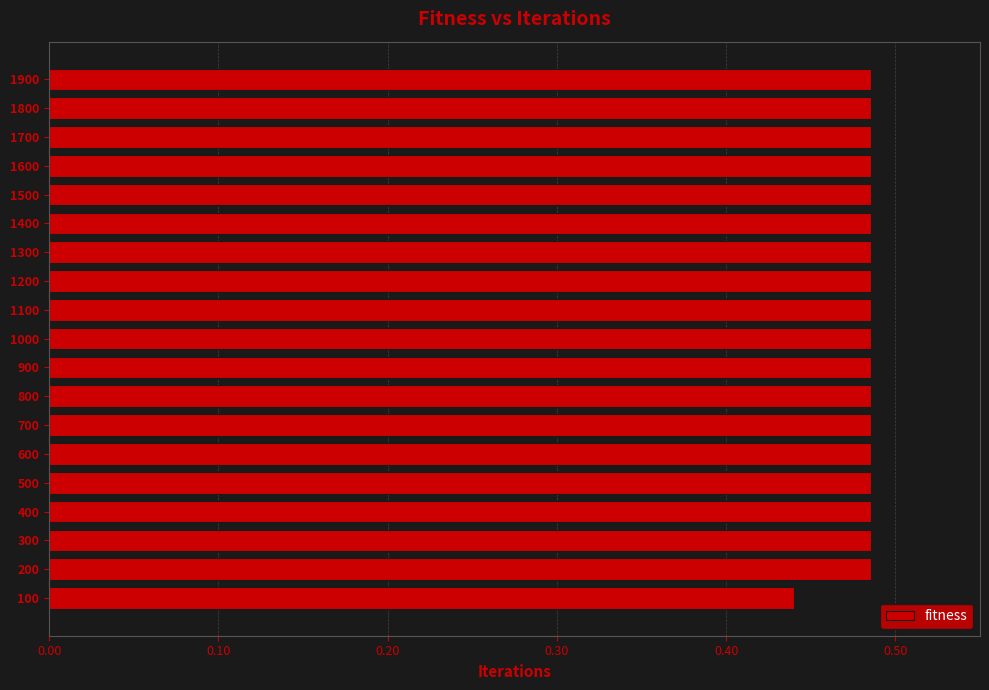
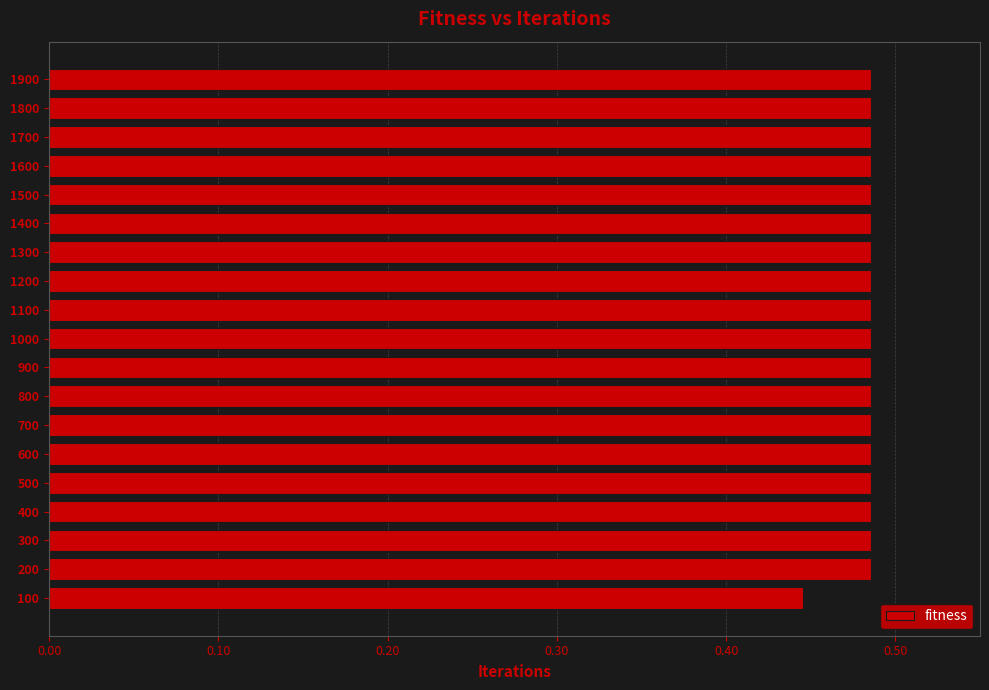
  {
    "1900": 0.486,
    "1800": 0.486,
    "1700": 0.486,
    "1600": 0.486,
    "1500": 0.486,
    "1400": 0.486,
    "1300": 0.486,
    "1200": 0.486,
    "1100": 0.486,
    "1000": 0.486,
    "900": 0.486,
    "800": 0.486,
    "700": 0.486,
    "600": 0.486,
    "500": 0.486,
    "400": 0.486,
    "300": 0.486,
    "200": 0.486,
-   "100": 0.440
+   "100": 0.446
  }
